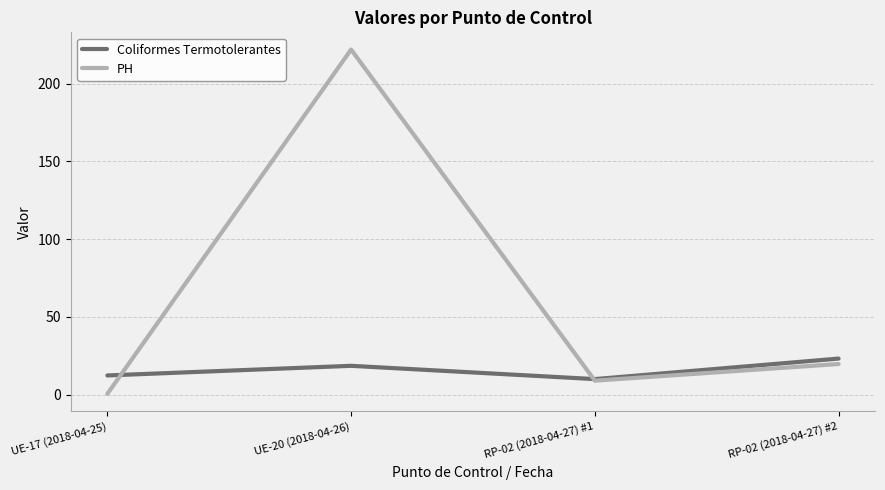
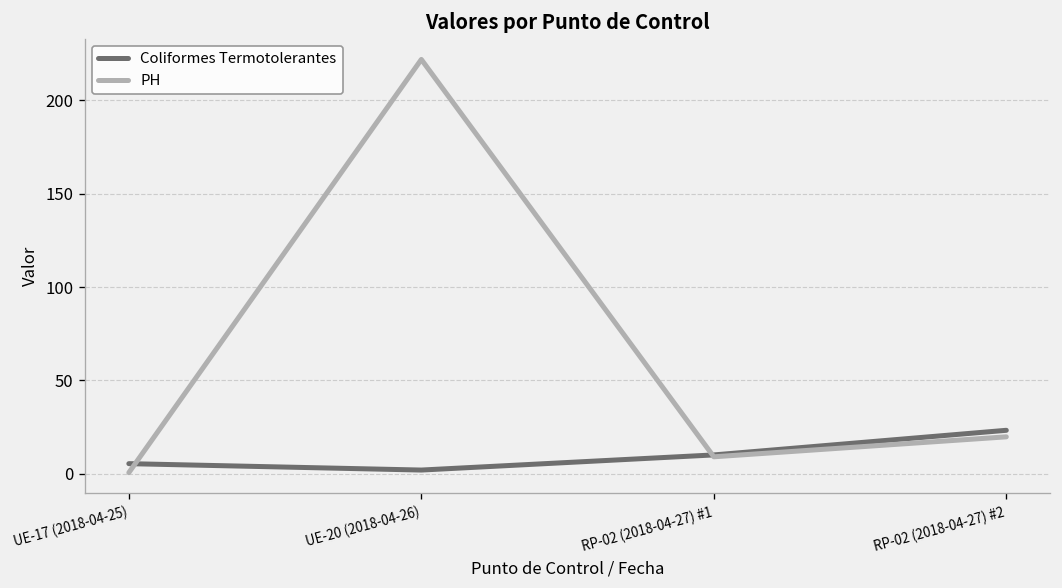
  {
    "Coliformes Termotolerantes": {
-     "UE-17 (2018-04-25)": 12,
-     "UE-20 (2018-04-26)": 19,
+     "UE-17 (2018-04-25)": 5,
+     "UE-20 (2018-04-26)": 2,
      "RP-02 (2018-04-27) #2": 23
    },
    "PH": {
      "UE-17 (2018-04-25)": 1,
      "UE-20 (2018-04-26)": 222,
      "RP-02 (2018-04-27) #2": 20
    }
  }
